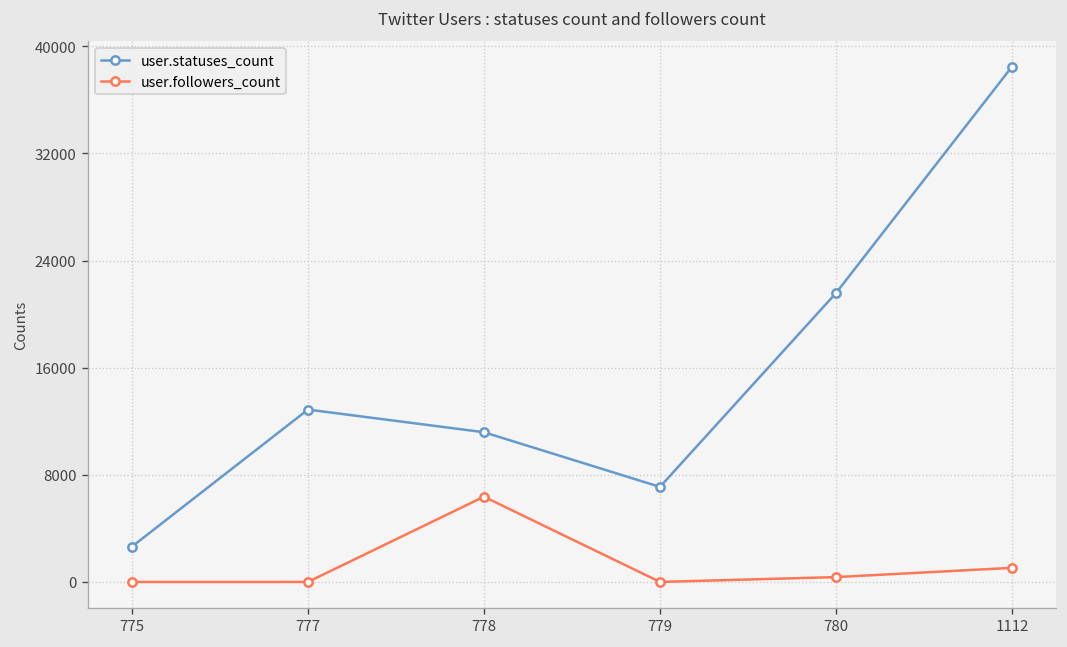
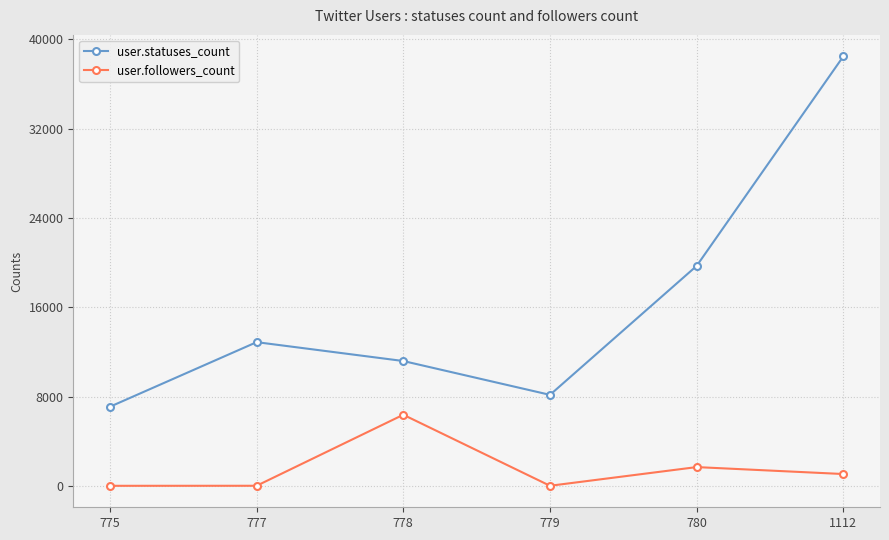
  {
    "user.statuses_count": {
-     "775": 2600,
+     "775": 7100,
      "777": 12900,
      "778": 11200,
-     "779": 7100,
-     "780": 21600,
+     "779": 8200,
+     "780": 19700,
      "1112": 38500
    },
    "user.followers_count": {
      "775": 0,
      "777": 0,
      "778": 6400,
      "779": 0,
-     "780": 400,
+     "780": 1700,
      "1112": 1100
    }
  }
